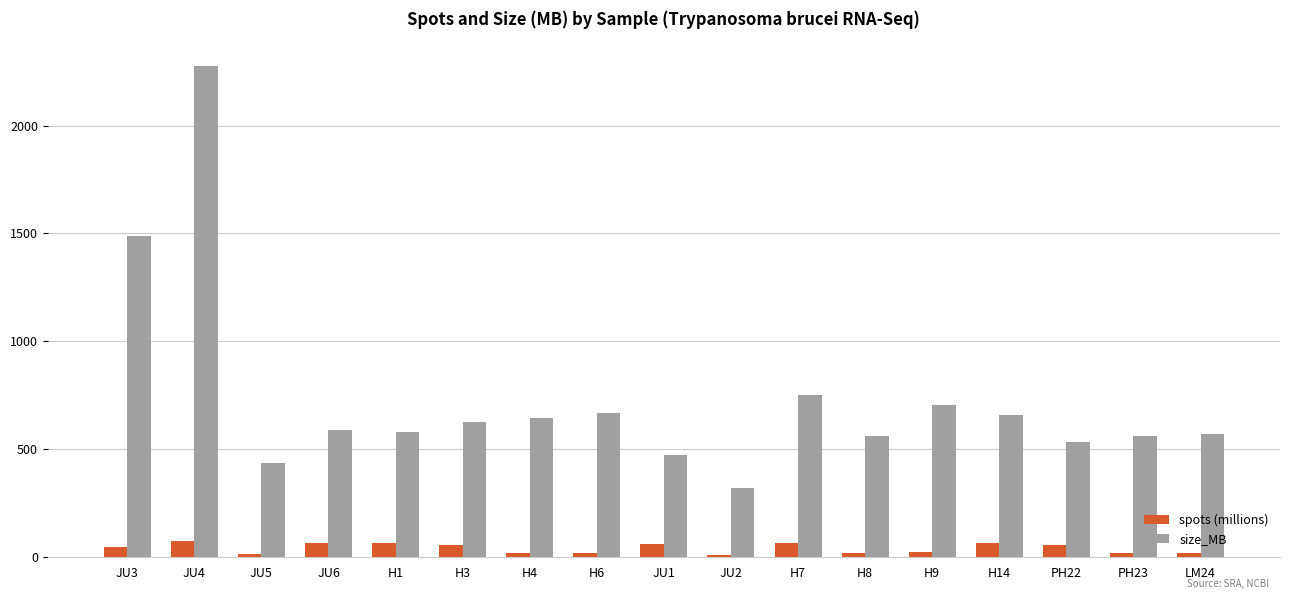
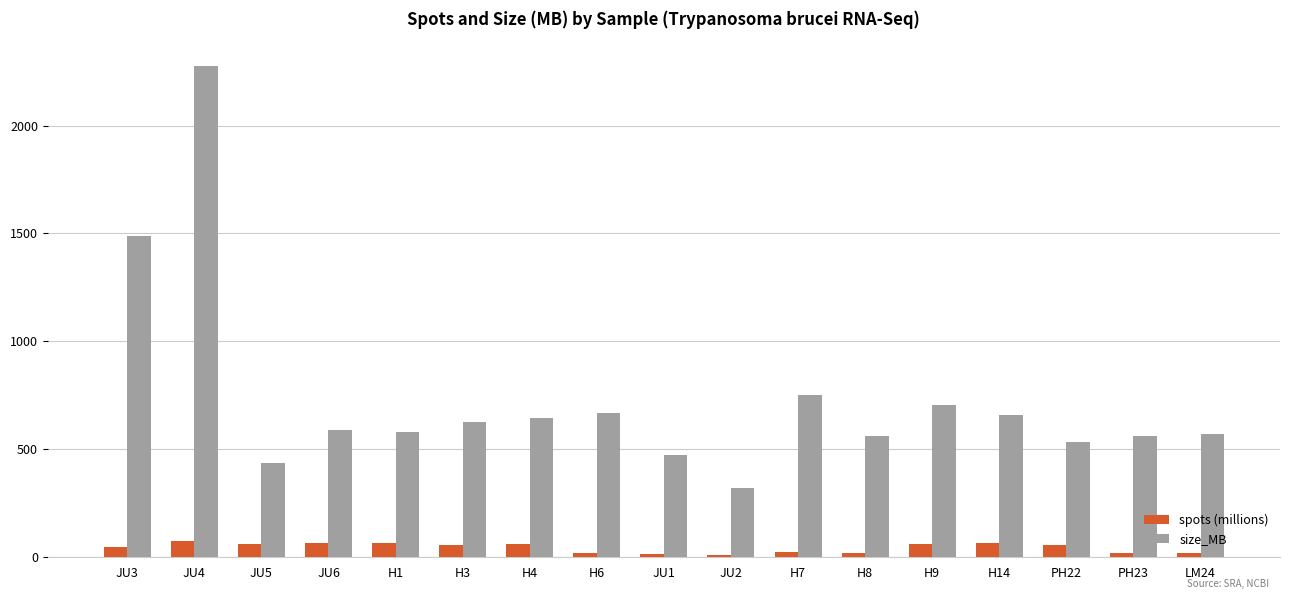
  {
    "spots (millions)": {
      "JU3": 50,
      "JU4": 70,
-     "JU5": 10,
+     "JU5": 60,
      "JU6": 70,
      "H1": 70,
      "H3": 60,
-     "H4": 20,
+     "H4": 60,
      "H6": 20,
-     "JU1": 60,
-     "H7": 70,
+     "JU1": 20,
+     "H7": 20,
      "H8": 20,
-     "H9": 20,
+     "H9": 60,
      "H14": 70,
      "PH22": 60,
      "PH23": 20,
      "LM24": 20
    },
    "size_MB": {
      "JU3": 1490,
      "JU4": 2280,
      "JU5": 440,
      "JU6": 590,
      "H1": 580,
      "H3": 630,
      "H4": 650,
      "H6": 670,
      "JU1": 470,
      "JU2": 320,
      "H7": 750,
      "H8": 560,
      "H9": 710,
      "H14": 660,
      "PH22": 540,
      "PH23": 560,
      "LM24": 570
    }
  }
